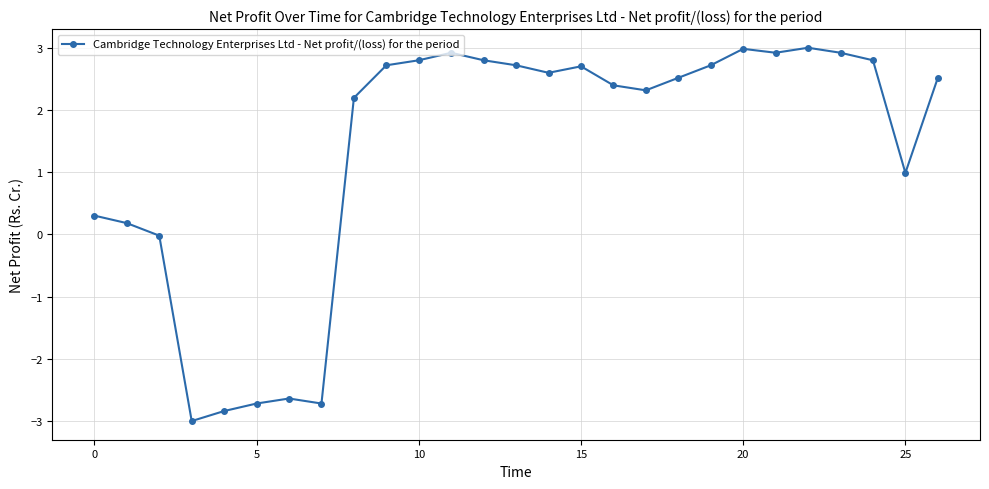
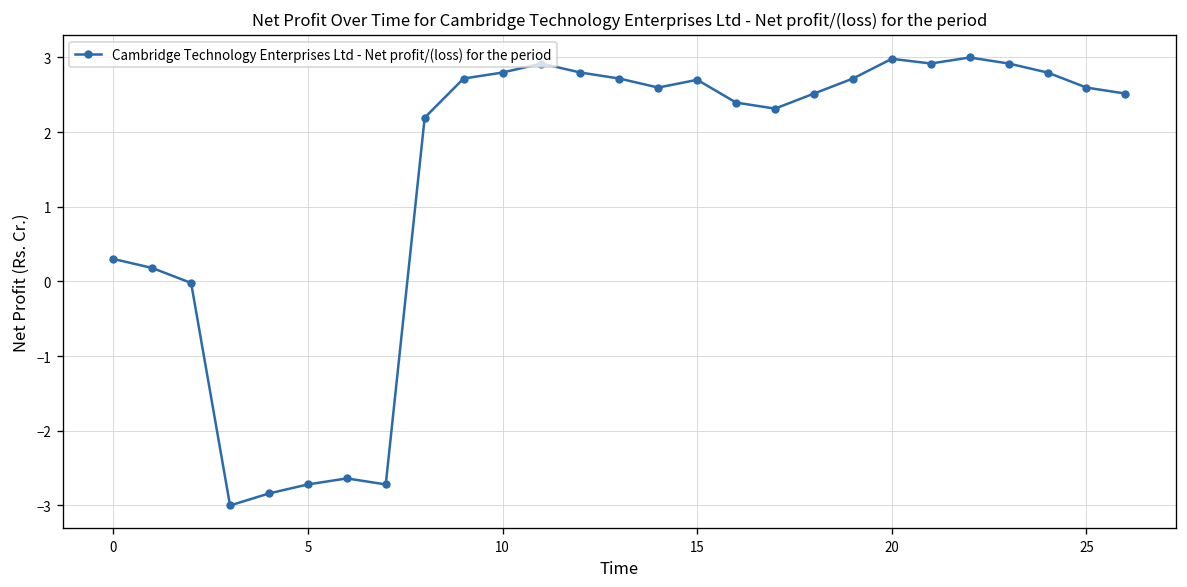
  {
    "0": 0.3,
    "5": -2.7,
    "10": 2.8,
    "15": 2.7,
    "20": 3.0,
-   "25": 1.0
+   "25": 2.6
  }
